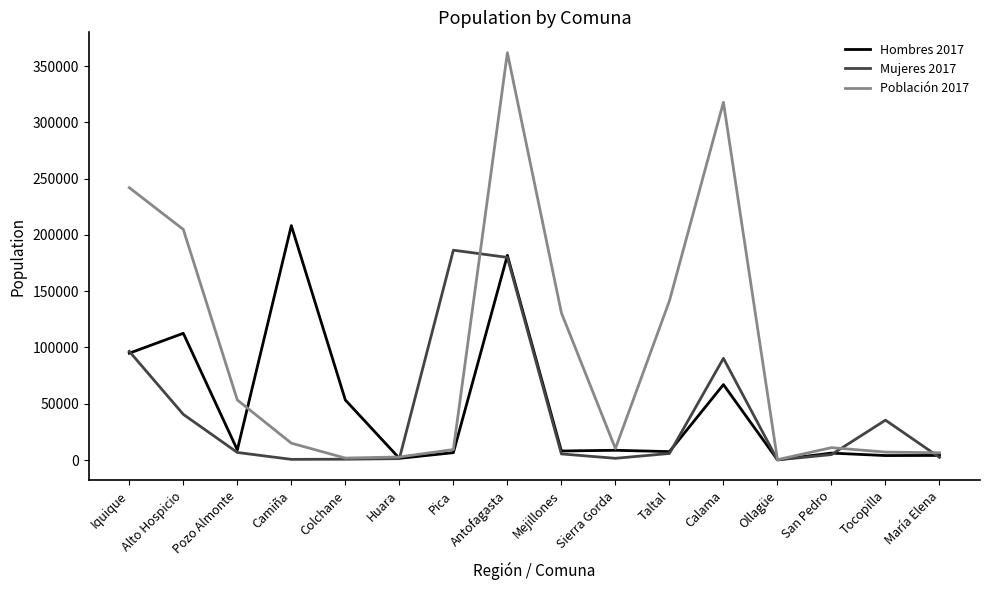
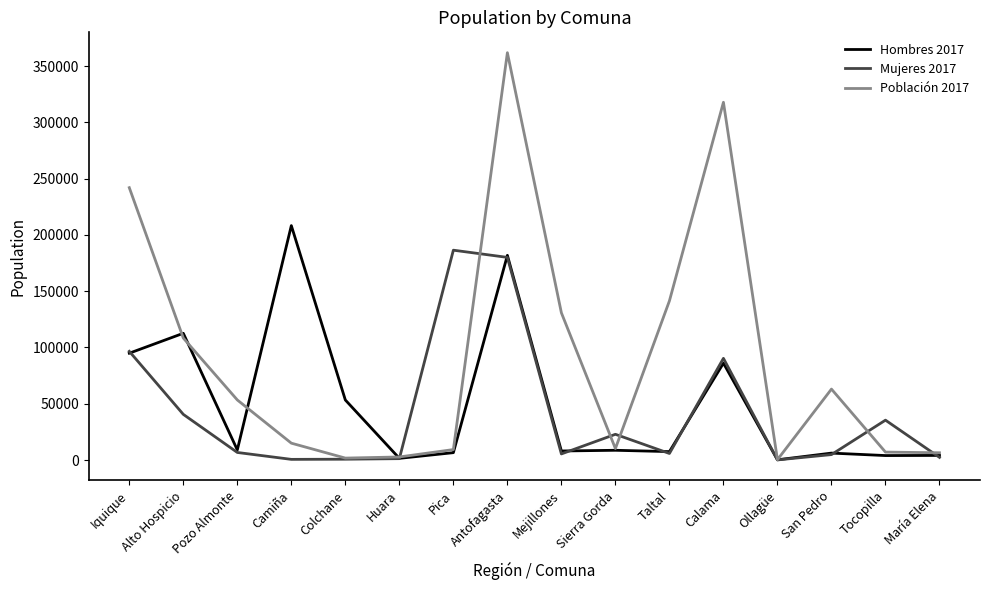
  {
    "Hombres 2017": {
      "Alto Hospicio": 113000,
      "Pozo Almonte": 9000,
      "Camiña": 208000,
      "Colchane": 53000,
      "Pica": 7000,
      "Mejillones": 8000,
-     "Calama": 67000,
+     "Calama": 86000,
      "Tocopilla": 4000
    },
    "Mujeres 2017": {
      "Alto Hospicio": 41000,
      "Pozo Almonte": 7000,
      "Camiña": 1000,
      "Pica": 186000,
      "Mejillones": 5000,
-     "Sierra Gorda": 2000,
+     "Sierra Gorda": 23000,
      "Calama": 90000,
      "Tocopilla": 35000
    },
    "Población 2017": {
      "Iquique": 242000,
-     "Alto Hospicio": 205000,
+     "Alto Hospicio": 108000,
      "Pozo Almonte": 53000,
      "Camiña": 15000,
      "Pica": 9000,
      "Antofagasta": 362000,
      "Mejillones": 131000,
      "Taltal": 141000,
      "Calama": 318000,
-     "San Pedro": 11000,
+     "San Pedro": 63000,
      "Tocopilla": 7000,
      "María Elena": 6000
    }
  }
